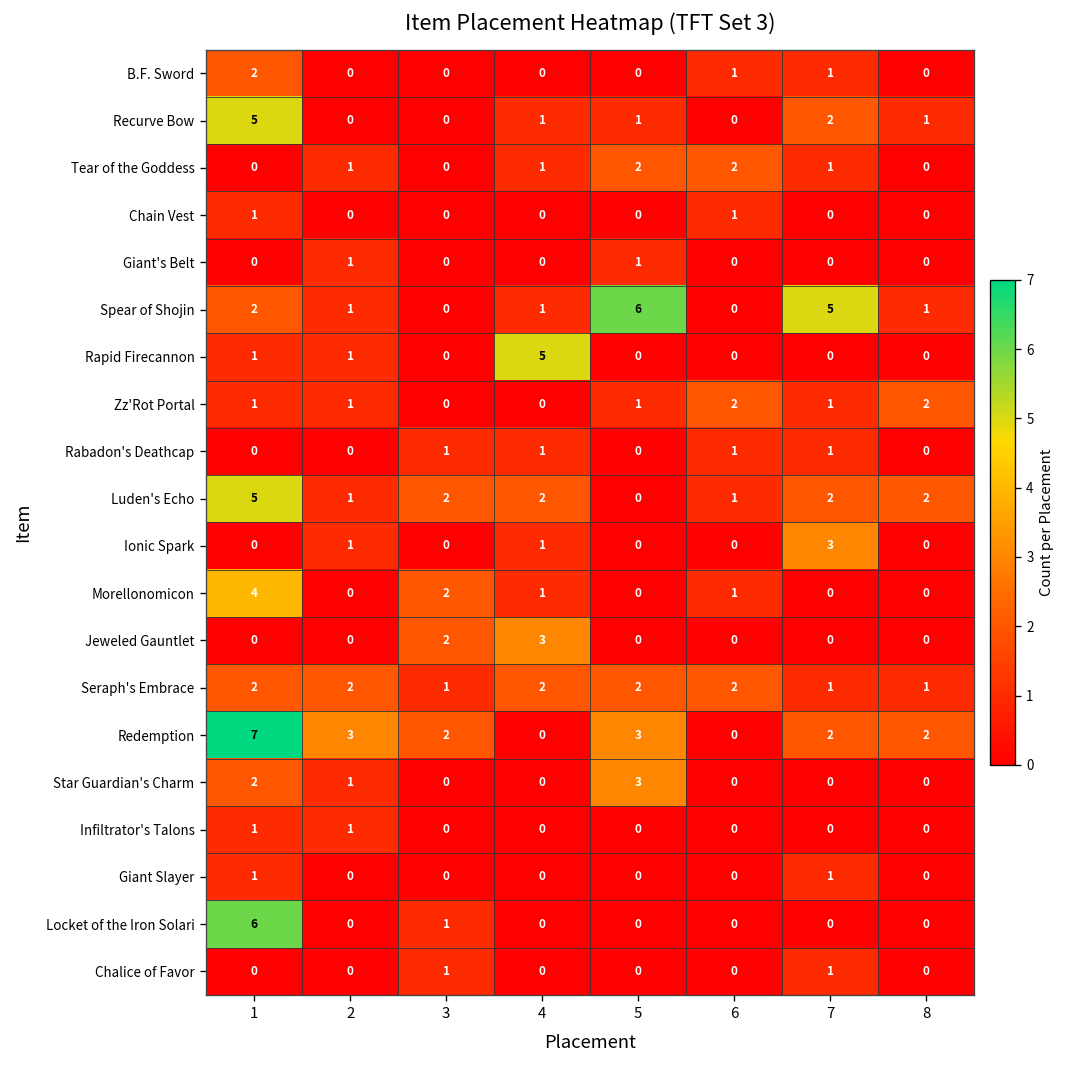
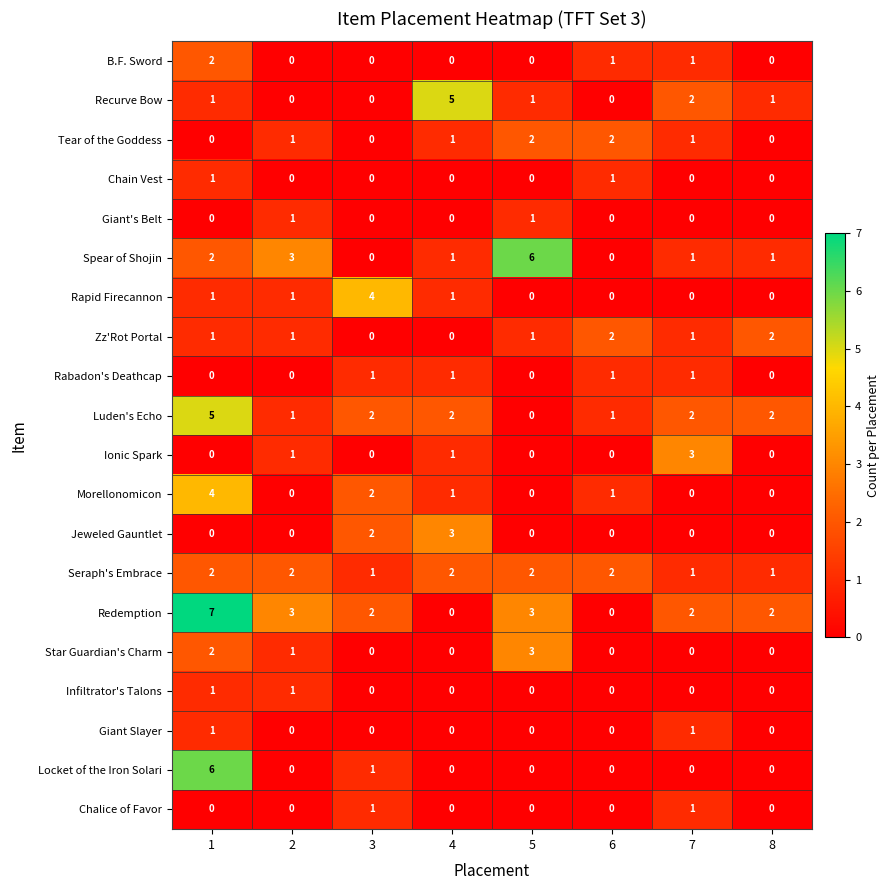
  {
    "B.F. Sword": {
      "1": 2,
      "2": 0,
      "3": 0,
      "4": 0,
      "5": 0,
      "6": 1,
      "7": 1,
      "8": 0
    },
    "Recurve Bow": {
-     "1": 5,
+     "1": 1,
      "2": 0,
      "3": 0,
-     "4": 1,
+     "4": 5,
      "5": 1,
      "6": 0,
      "7": 2,
      "8": 1
    },
    "Tear of the Goddess": {
      "1": 0,
      "2": 1,
      "3": 0,
      "4": 1,
      "5": 2,
      "6": 2,
      "7": 1,
      "8": 0
    },
    "Chain Vest": {
      "1": 1,
      "2": 0,
      "3": 0,
      "4": 0,
      "5": 0,
      "6": 1,
      "7": 0,
      "8": 0
    },
    "Giant's Belt": {
      "1": 0,
      "2": 1,
      "3": 0,
      "4": 0,
      "5": 1,
      "6": 0,
      "7": 0,
      "8": 0
    },
    "Spear of Shojin": {
      "1": 2,
-     "2": 1,
+     "2": 3,
      "3": 0,
      "4": 1,
      "5": 6,
      "6": 0,
-     "7": 5,
+     "7": 1,
      "8": 1
    },
    "Rapid Firecannon": {
      "1": 1,
      "2": 1,
-     "3": 0,
-     "4": 5,
+     "3": 4,
+     "4": 1,
      "5": 0,
      "6": 0,
      "7": 0,
      "8": 0
    },
    "Zz'Rot Portal": {
      "1": 1,
      "2": 1,
      "3": 0,
      "4": 0,
      "5": 1,
      "6": 2,
      "7": 1,
      "8": 2
    },
    "Rabadon's Deathcap": {
      "1": 0,
      "2": 0,
      "3": 1,
      "4": 1,
      "5": 0,
      "6": 1,
      "7": 1,
      "8": 0
    },
    "Luden's Echo": {
      "1": 5,
      "2": 1,
      "3": 2,
      "4": 2,
      "5": 0,
      "6": 1,
      "7": 2,
      "8": 2
    },
    "Ionic Spark": {
      "1": 0,
      "2": 1,
      "3": 0,
      "4": 1,
      "5": 0,
      "6": 0,
      "7": 3,
      "8": 0
    },
    "Morellonomicon": {
      "1": 4,
      "2": 0,
      "3": 2,
      "4": 1,
      "5": 0,
      "6": 1,
      "7": 0,
      "8": 0
    },
    "Jeweled Gauntlet": {
      "1": 0,
      "2": 0,
      "3": 2,
      "4": 3,
      "5": 0,
      "6": 0,
      "7": 0,
      "8": 0
    },
    "Seraph's Embrace": {
      "1": 2,
      "2": 2,
      "3": 1,
      "4": 2,
      "5": 2,
      "6": 2,
      "7": 1,
      "8": 1
    },
    "Redemption": {
      "1": 7,
      "2": 3,
      "3": 2,
      "4": 0,
      "5": 3,
      "6": 0,
      "7": 2,
      "8": 2
    },
    "Star Guardian's Charm": {
      "1": 2,
      "2": 1,
      "3": 0,
      "4": 0,
      "5": 3,
      "6": 0,
      "7": 0,
      "8": 0
    },
    "Infiltrator's Talons": {
      "1": 1,
      "2": 1,
      "3": 0,
      "4": 0,
      "5": 0,
      "6": 0,
      "7": 0,
      "8": 0
    },
    "Giant Slayer": {
      "1": 1,
      "2": 0,
      "3": 0,
      "4": 0,
      "5": 0,
      "6": 0,
      "7": 1,
      "8": 0
    },
    "Locket of the Iron Solari": {
      "1": 6,
      "2": 0,
      "3": 1,
      "4": 0,
      "5": 0,
      "6": 0,
      "7": 0,
      "8": 0
    },
    "Chalice of Favor": {
      "1": 0,
      "2": 0,
      "3": 1,
      "4": 0,
      "5": 0,
      "6": 0,
      "7": 1,
      "8": 0
    }
  }
